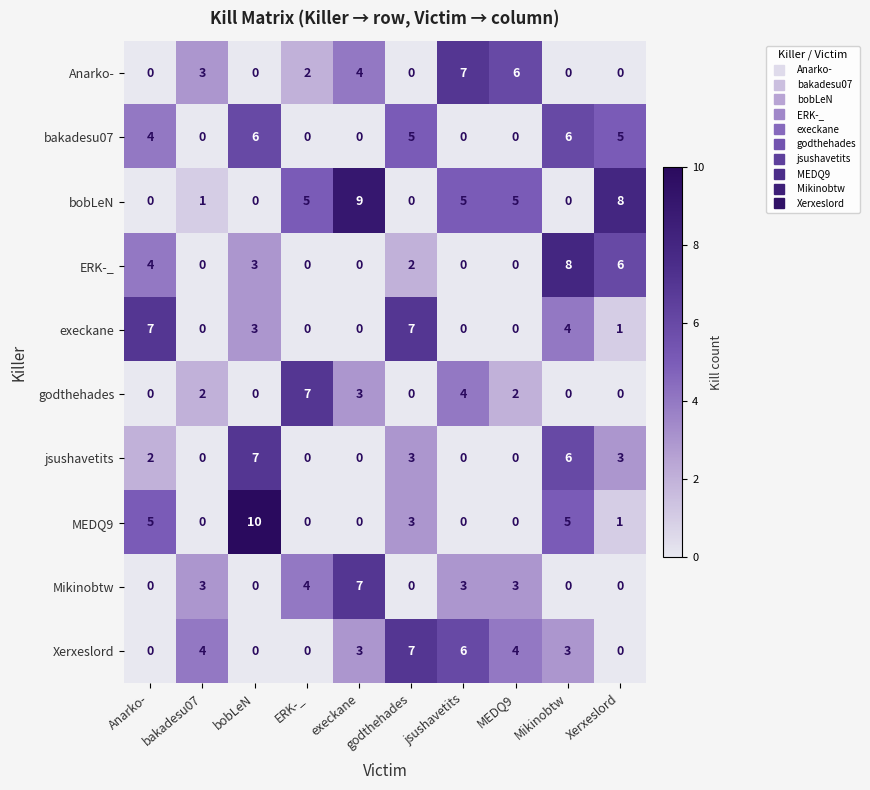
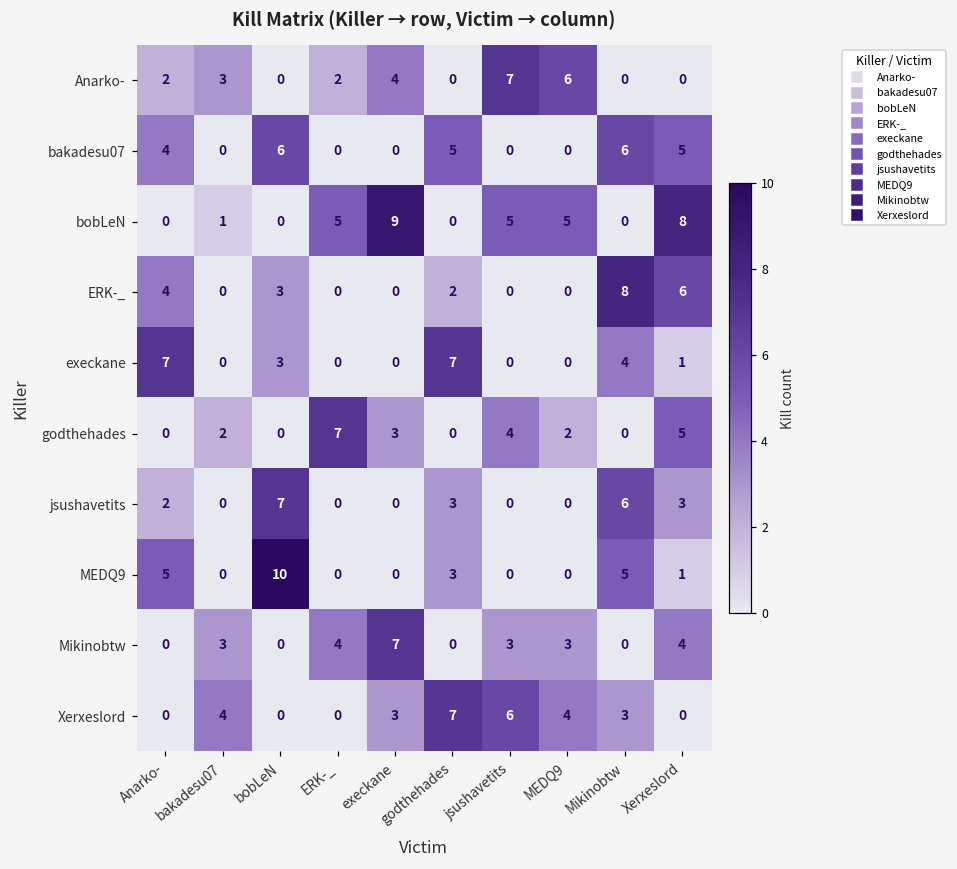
  {
    "Anarko-": {
-     "Anarko-": 0,
+     "Anarko-": 2,
      "bakadesu07": 3,
      "bobLeN": 0,
      "ERK-_": 2,
      "execkane": 4,
      "godthehades": 0,
      "jsushavetits": 7,
      "MEDQ9": 6,
      "Mikinobtw": 0,
      "Xerxeslord": 0
    },
    "bakadesu07": {
      "Anarko-": 4,
      "bakadesu07": 0,
      "bobLeN": 6,
      "ERK-_": 0,
      "execkane": 0,
      "godthehades": 5,
      "jsushavetits": 0,
      "MEDQ9": 0,
      "Mikinobtw": 6,
      "Xerxeslord": 5
    },
    "bobLeN": {
      "Anarko-": 0,
      "bakadesu07": 1,
      "bobLeN": 0,
      "ERK-_": 5,
      "execkane": 9,
      "godthehades": 0,
      "jsushavetits": 5,
      "MEDQ9": 5,
      "Mikinobtw": 0,
      "Xerxeslord": 8
    },
    "ERK-_": {
      "Anarko-": 4,
      "bakadesu07": 0,
      "bobLeN": 3,
      "ERK-_": 0,
      "execkane": 0,
      "godthehades": 2,
      "jsushavetits": 0,
      "MEDQ9": 0,
      "Mikinobtw": 8,
      "Xerxeslord": 6
    },
    "execkane": {
      "Anarko-": 7,
      "bakadesu07": 0,
      "bobLeN": 3,
      "ERK-_": 0,
      "execkane": 0,
      "godthehades": 7,
      "jsushavetits": 0,
      "MEDQ9": 0,
      "Mikinobtw": 4,
      "Xerxeslord": 1
    },
    "godthehades": {
      "Anarko-": 0,
      "bakadesu07": 2,
      "bobLeN": 0,
      "ERK-_": 7,
      "execkane": 3,
      "godthehades": 0,
      "jsushavetits": 4,
      "MEDQ9": 2,
      "Mikinobtw": 0,
-     "Xerxeslord": 0
+     "Xerxeslord": 5
    },
    "jsushavetits": {
      "Anarko-": 2,
      "bakadesu07": 0,
      "bobLeN": 7,
      "ERK-_": 0,
      "execkane": 0,
      "godthehades": 3,
      "jsushavetits": 0,
      "MEDQ9": 0,
      "Mikinobtw": 6,
      "Xerxeslord": 3
    },
    "MEDQ9": {
      "Anarko-": 5,
      "bakadesu07": 0,
      "bobLeN": 10,
      "ERK-_": 0,
      "execkane": 0,
      "godthehades": 3,
      "jsushavetits": 0,
      "MEDQ9": 0,
      "Mikinobtw": 5,
      "Xerxeslord": 1
    },
    "Mikinobtw": {
      "Anarko-": 0,
      "bakadesu07": 3,
      "bobLeN": 0,
      "ERK-_": 4,
      "execkane": 7,
      "godthehades": 0,
      "jsushavetits": 3,
      "MEDQ9": 3,
      "Mikinobtw": 0,
-     "Xerxeslord": 0
+     "Xerxeslord": 4
    },
    "Xerxeslord": {
      "Anarko-": 0,
      "bakadesu07": 4,
      "bobLeN": 0,
      "ERK-_": 0,
      "execkane": 3,
      "godthehades": 7,
      "jsushavetits": 6,
      "MEDQ9": 4,
      "Mikinobtw": 3,
      "Xerxeslord": 0
    }
  }
